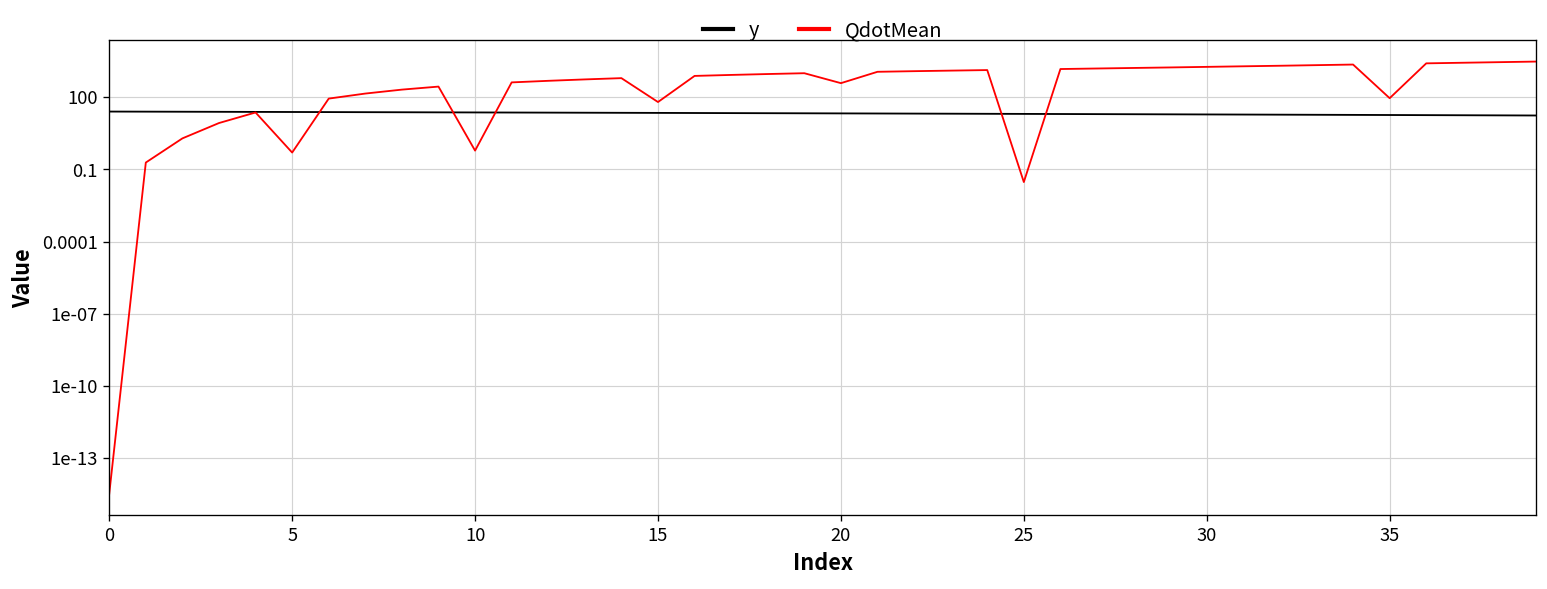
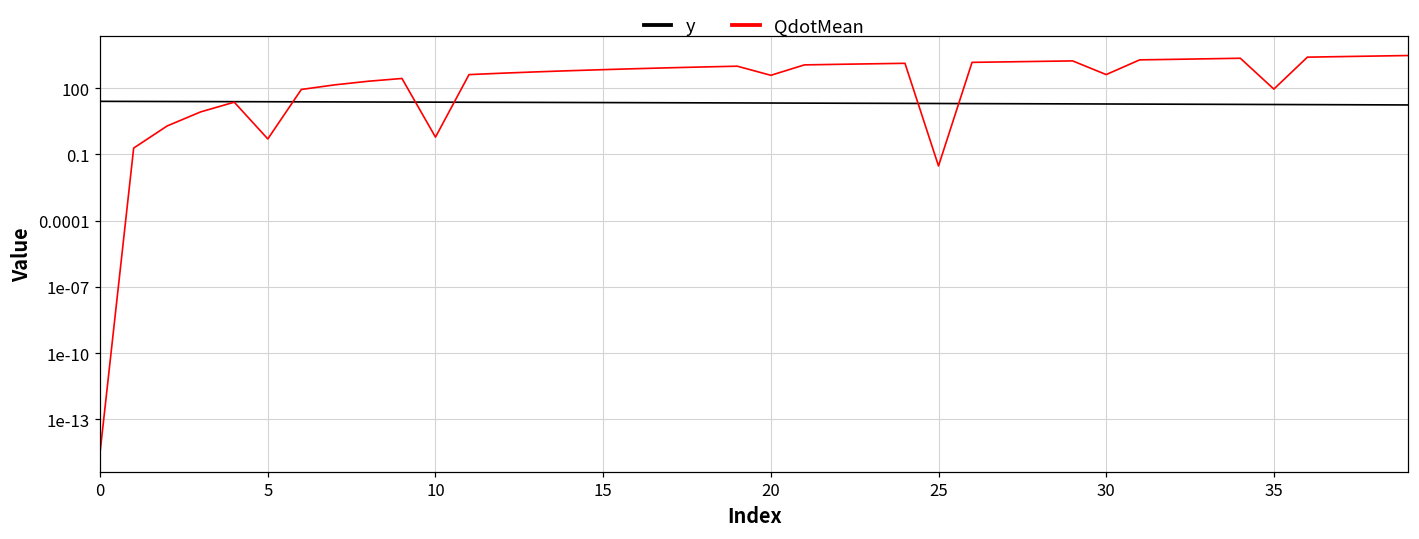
  {
    "y": {
      "0": 30,
      "5": 20,
      "10": 20,
      "15": 20,
      "20": 20,
      "25": 20,
      "30": 20,
      "35": 20
    },
    "QdotMean": {
      "0": 0.000000000000,
      "5": 0.5,
      "10": 0.6,
-     "15": 60,
+     "15": 700,
      "20": 400,
      "25": 0.03,
-     "30": 2000,
+     "30": 400,
      "35": 100
    }
  }
